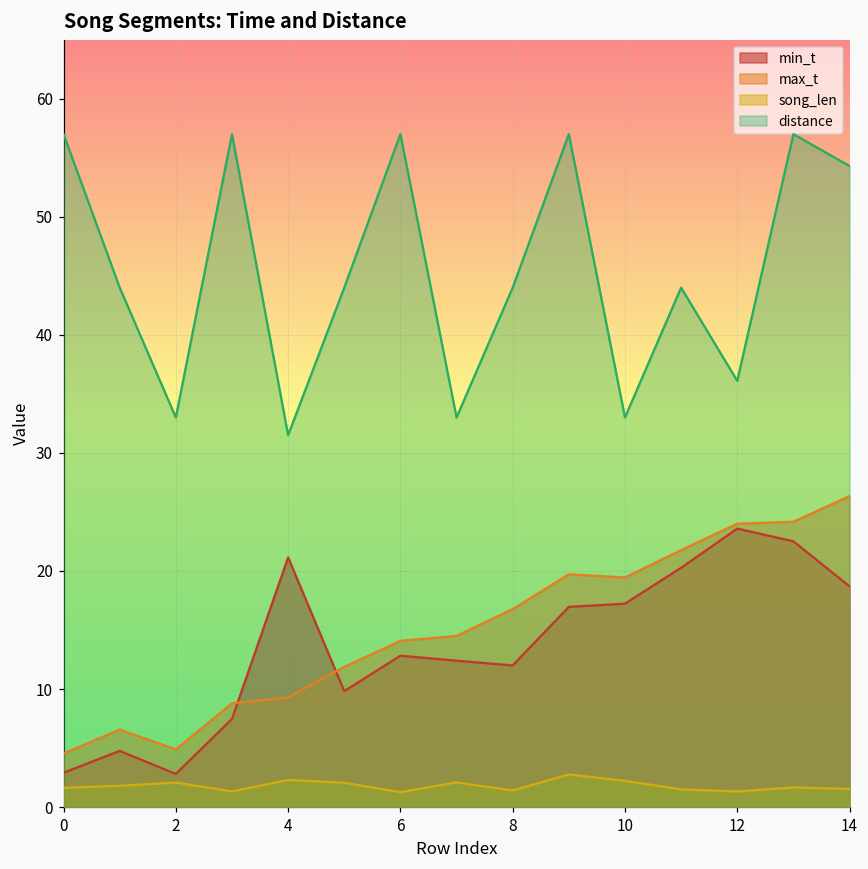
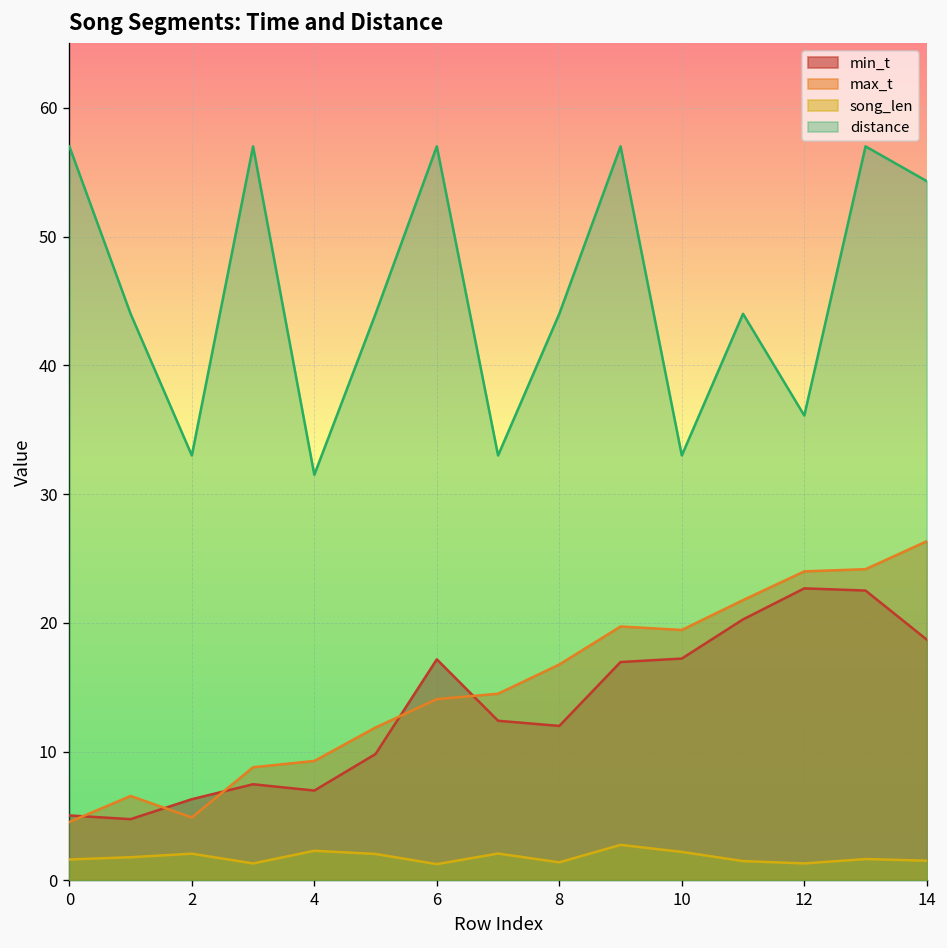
  {
    "min_t": {
-     "0": 2.9,
-     "2": 2.8,
-     "4": 21.2,
-     "6": 12.8,
+     "0": 5.1,
+     "2": 6.3,
+     "4": 7.0,
+     "6": 17.2,
      "8": 12.0,
      "10": 17.2,
-     "12": 23.6,
+     "12": 22.7,
      "14": 18.7
    },
    "distance": {
      "0": 57.0,
      "2": 33.0,
      "4": 31.5,
      "6": 57.0,
      "8": 44.0,
      "10": 33.0,
      "12": 36.1,
      "14": 54.3
    }
  }
